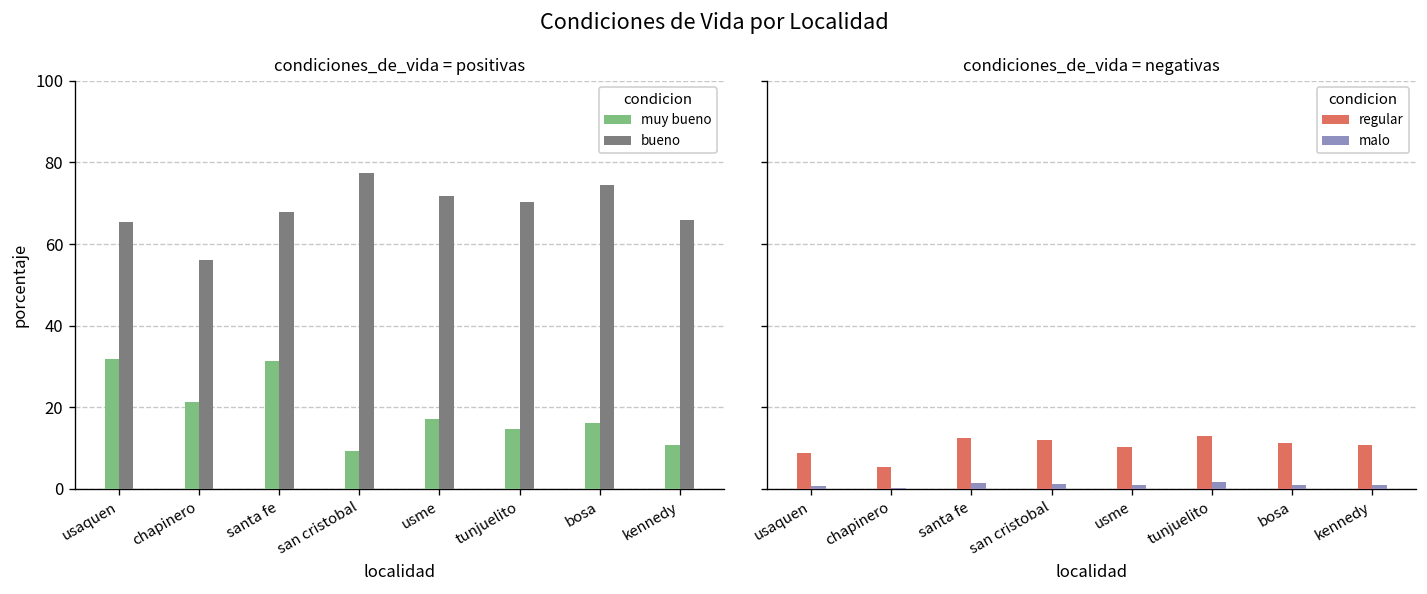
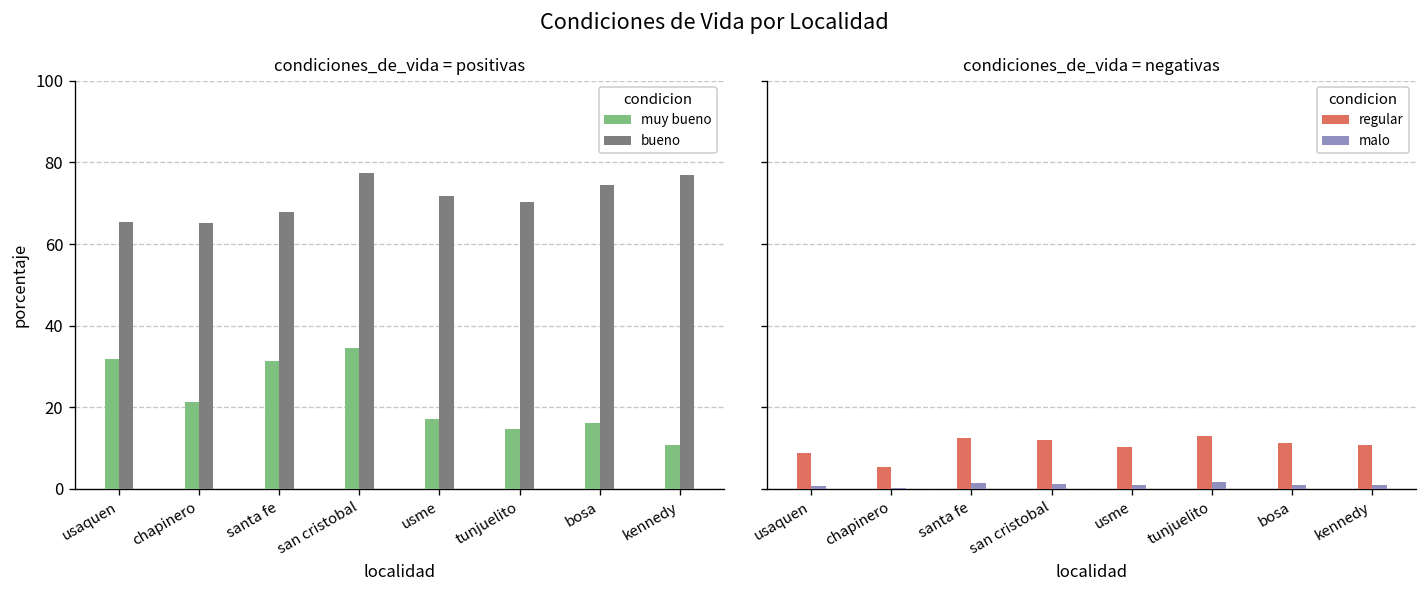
  {
    "condiciones_de_vida = positivas": {
      "muy bueno": {
        "usaquen": 32,
        "chapinero": 21,
        "santa fe": 31,
-       "san cristobal": 9,
+       "san cristobal": 35,
        "usme": 17,
        "tunjuelito": 15,
        "bosa": 16,
        "kennedy": 11
      },
      "bueno": {
        "usaquen": 65,
-       "chapinero": 56,
+       "chapinero": 65,
        "santa fe": 68,
        "san cristobal": 77,
        "usme": 72,
        "tunjuelito": 70,
        "bosa": 75,
-       "kennedy": 66
+       "kennedy": 77
      }
    }
  }
